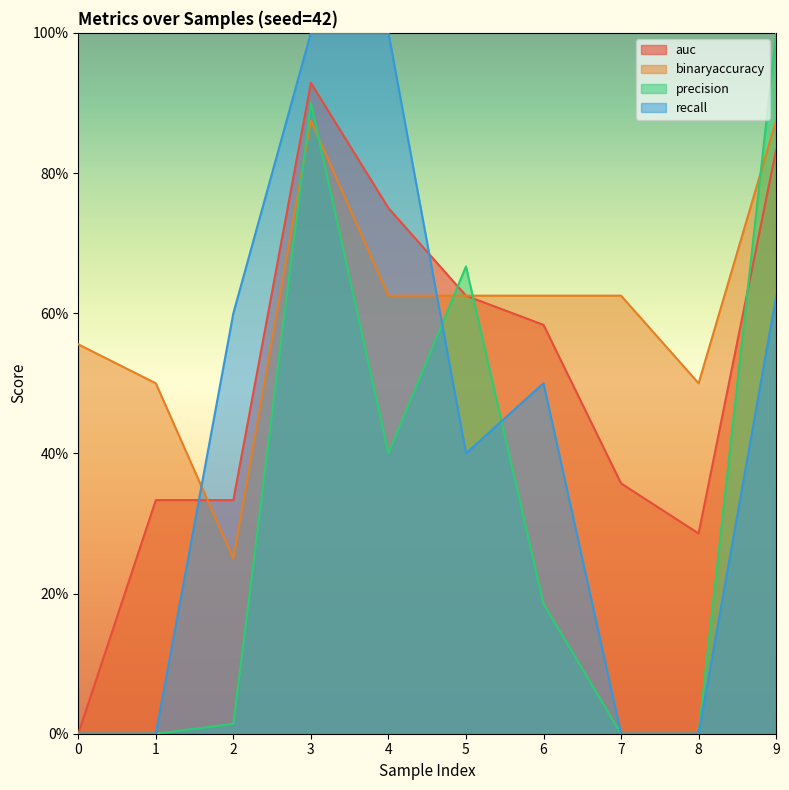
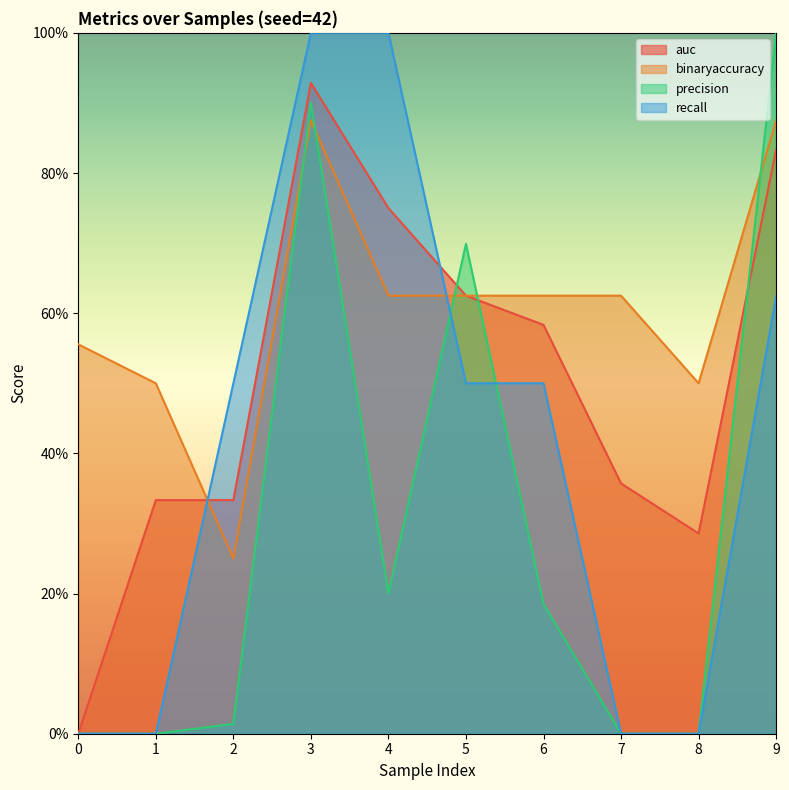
  {
    "precision": {
      "2": "1%",
      "3": "90%",
-     "4": "40%",
-     "5": "67%",
+     "4": "20%",
+     "5": "70%",
      "6": "19%",
      "9": "100%"
    },
    "recall": {
-     "2": "60%",
+     "2": "50%",
      "3": "100%",
      "4": "100%",
-     "5": "40%",
+     "5": "50%",
      "6": "50%",
      "9": "62%"
    }
  }
